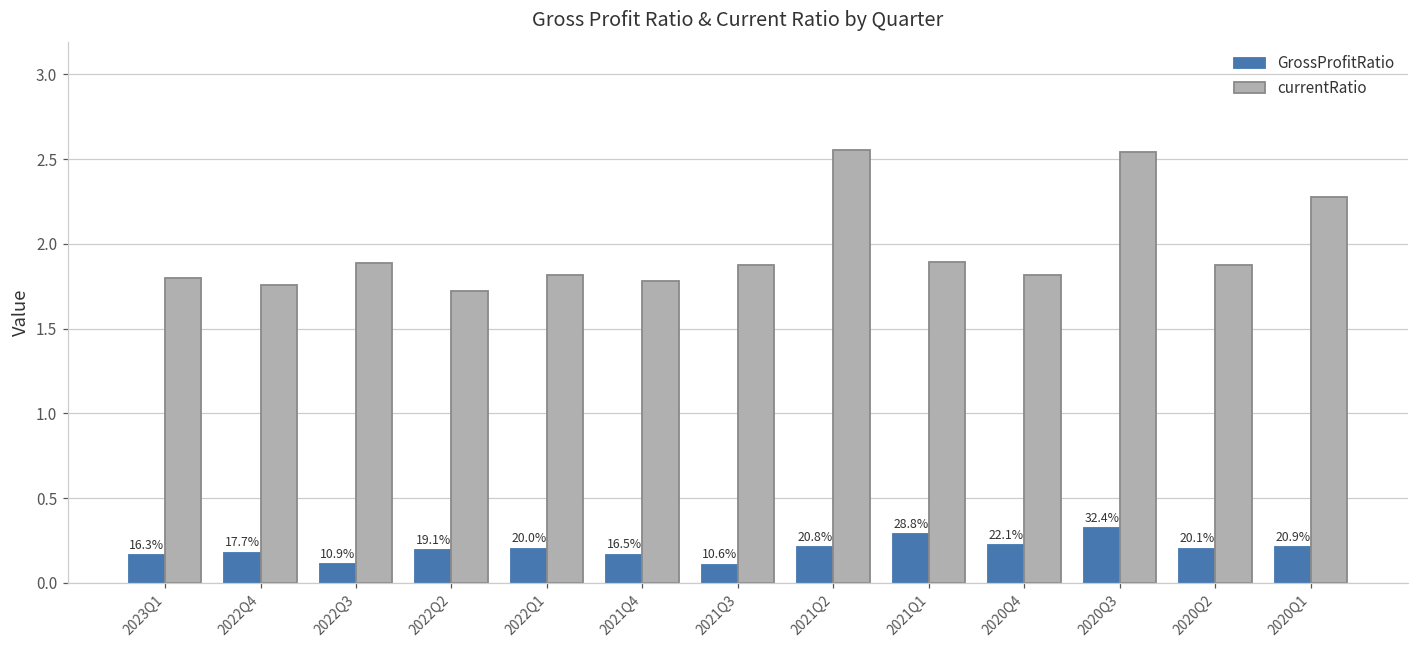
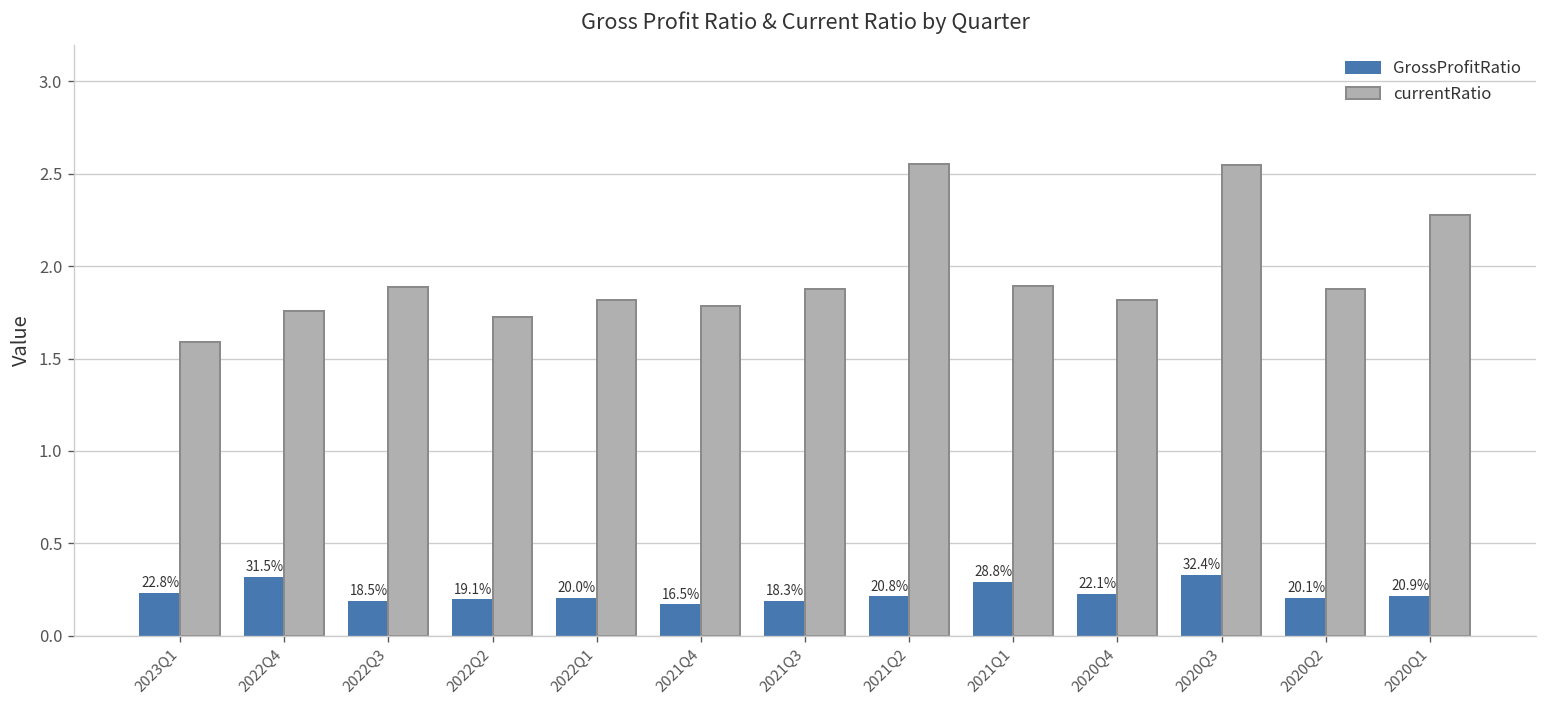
  {
    "GrossProfitRatio": {
-     "2023Q1": "16.3%",
-     "2022Q4": "17.7%",
-     "2022Q3": "10.9%",
+     "2023Q1": "22.8%",
+     "2022Q4": "31.5%",
+     "2022Q3": "18.5%",
      "2022Q2": "19.1%",
      "2022Q1": "20.0%",
      "2021Q4": "16.5%",
-     "2021Q3": "10.6%",
+     "2021Q3": "18.3%",
      "2021Q2": "20.8%",
      "2021Q1": "28.8%",
      "2020Q4": "22.1%",
      "2020Q3": "32.4%",
      "2020Q2": "20.1%",
      "2020Q1": "20.9%"
    },
    "currentRatio": {
-     "2023Q1": "1.80",
+     "2023Q1": "1.59",
      "2022Q4": "1.76",
      "2022Q3": "1.89",
      "2022Q2": "1.72",
      "2022Q1": "1.82",
      "2021Q4": "1.78",
      "2021Q3": "1.88",
      "2021Q2": "2.55",
      "2021Q1": "1.89",
      "2020Q4": "1.82",
      "2020Q3": "2.54",
      "2020Q2": "1.88",
      "2020Q1": "2.28"
    }
  }
